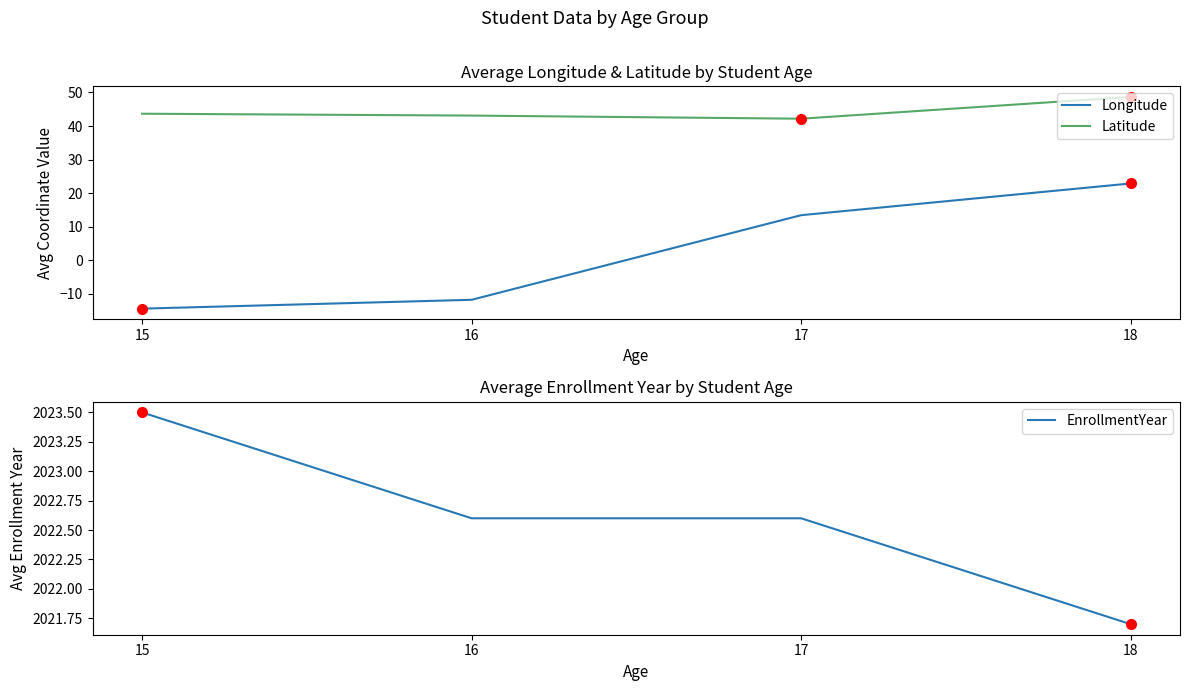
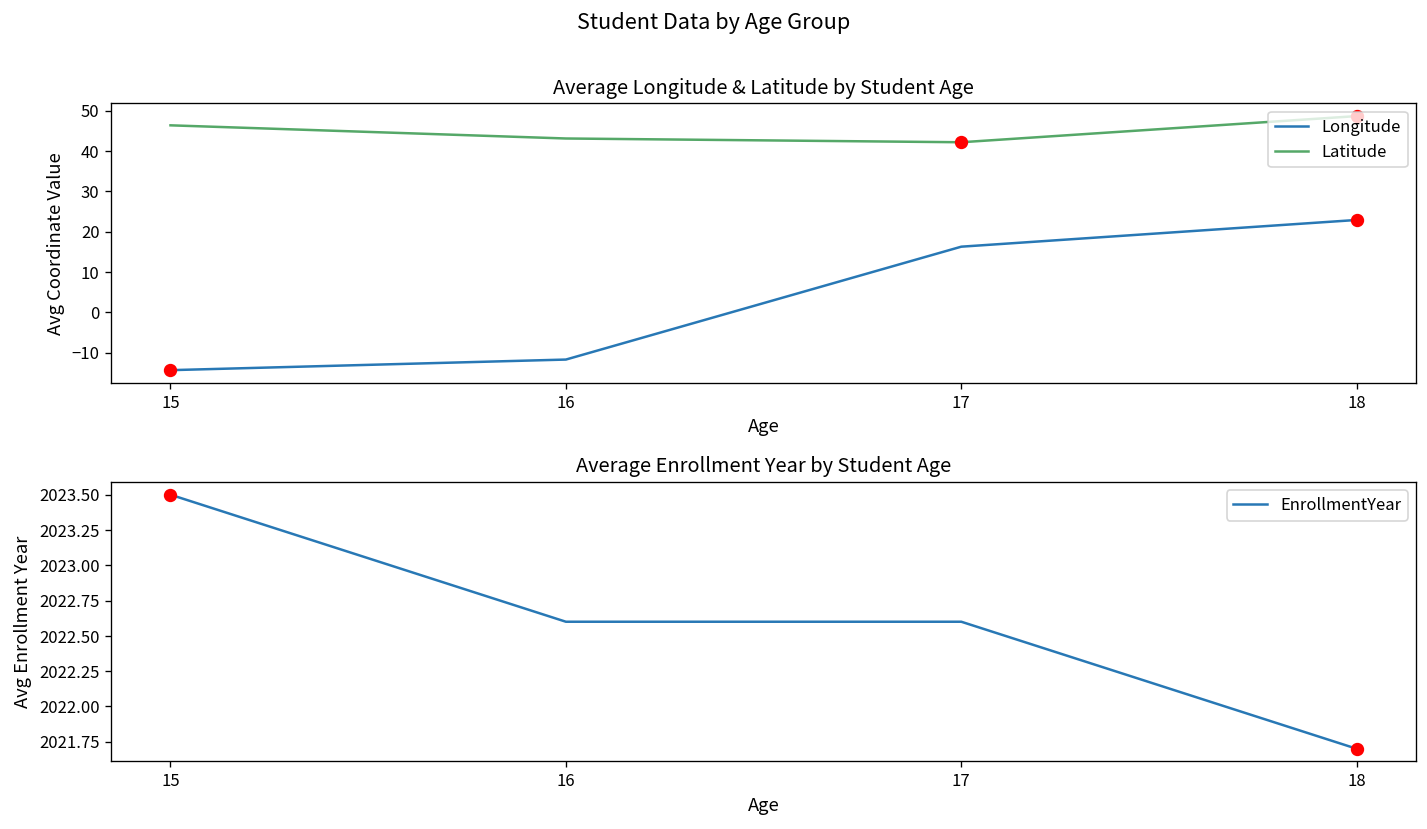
  {
    "Average Longitude & Latitude by Student Age": {
      "Longitude": {
        "16": -12,
-       "17": 13
+       "17": 16
      },
      "Latitude": {
-       "15": 44,
+       "15": 46,
        "16": 43
      }
    },
    "Average Enrollment Year by Student Age": {
      "EnrollmentYear": {
        "16": 2022.60,
        "17": 2022.60
      }
    }
  }
